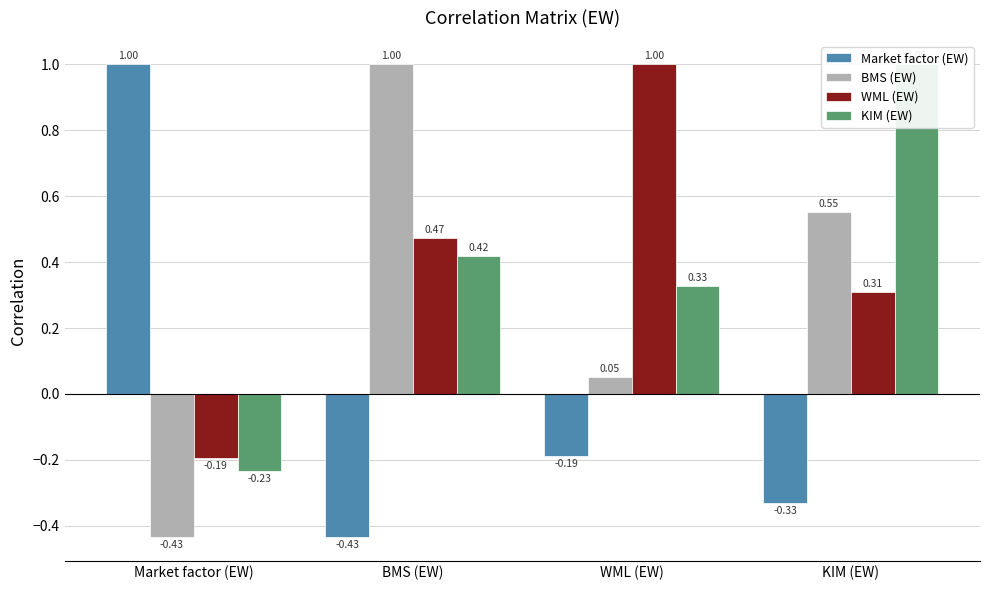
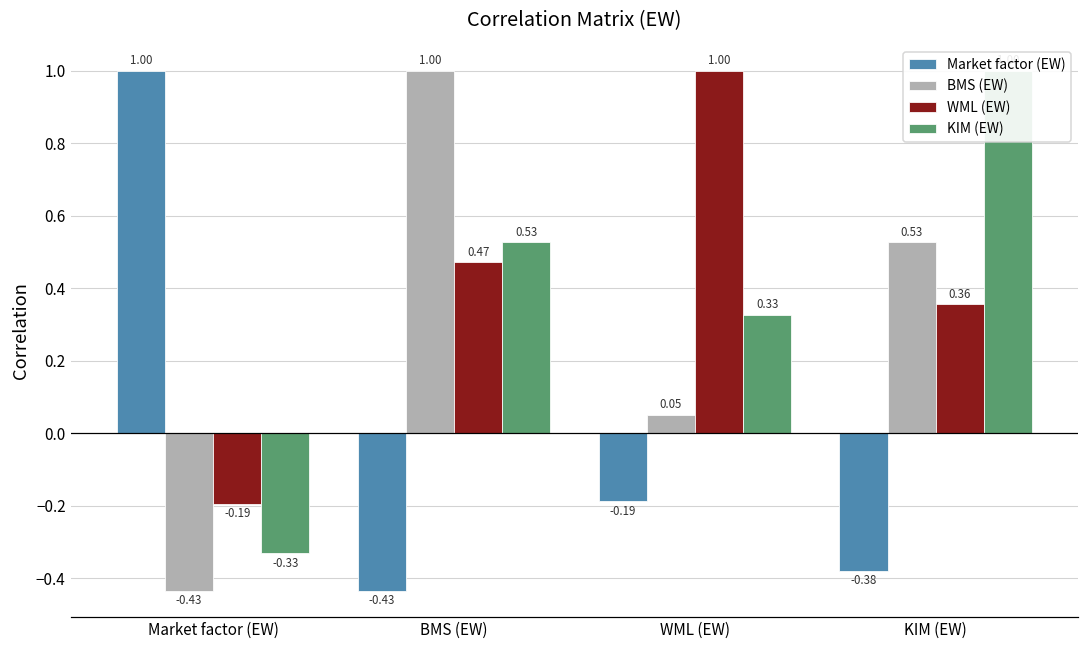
  {
    "Market factor (EW)": {
      "Market factor (EW)": 1.00,
      "BMS (EW)": -0.43,
      "WML (EW)": -0.19,
-     "KIM (EW)": -0.33
+     "KIM (EW)": -0.38
    },
    "BMS (EW)": {
      "Market factor (EW)": -0.43,
      "BMS (EW)": 1.00,
      "WML (EW)": 0.05,
-     "KIM (EW)": 0.55
+     "KIM (EW)": 0.53
    },
    "WML (EW)": {
      "Market factor (EW)": -0.19,
      "BMS (EW)": 0.47,
      "WML (EW)": 1.00,
-     "KIM (EW)": 0.31
+     "KIM (EW)": 0.36
    },
    "KIM (EW)": {
-     "Market factor (EW)": -0.23,
-     "BMS (EW)": 0.42,
+     "Market factor (EW)": -0.33,
+     "BMS (EW)": 0.53,
      "WML (EW)": 0.33
    }
  }
